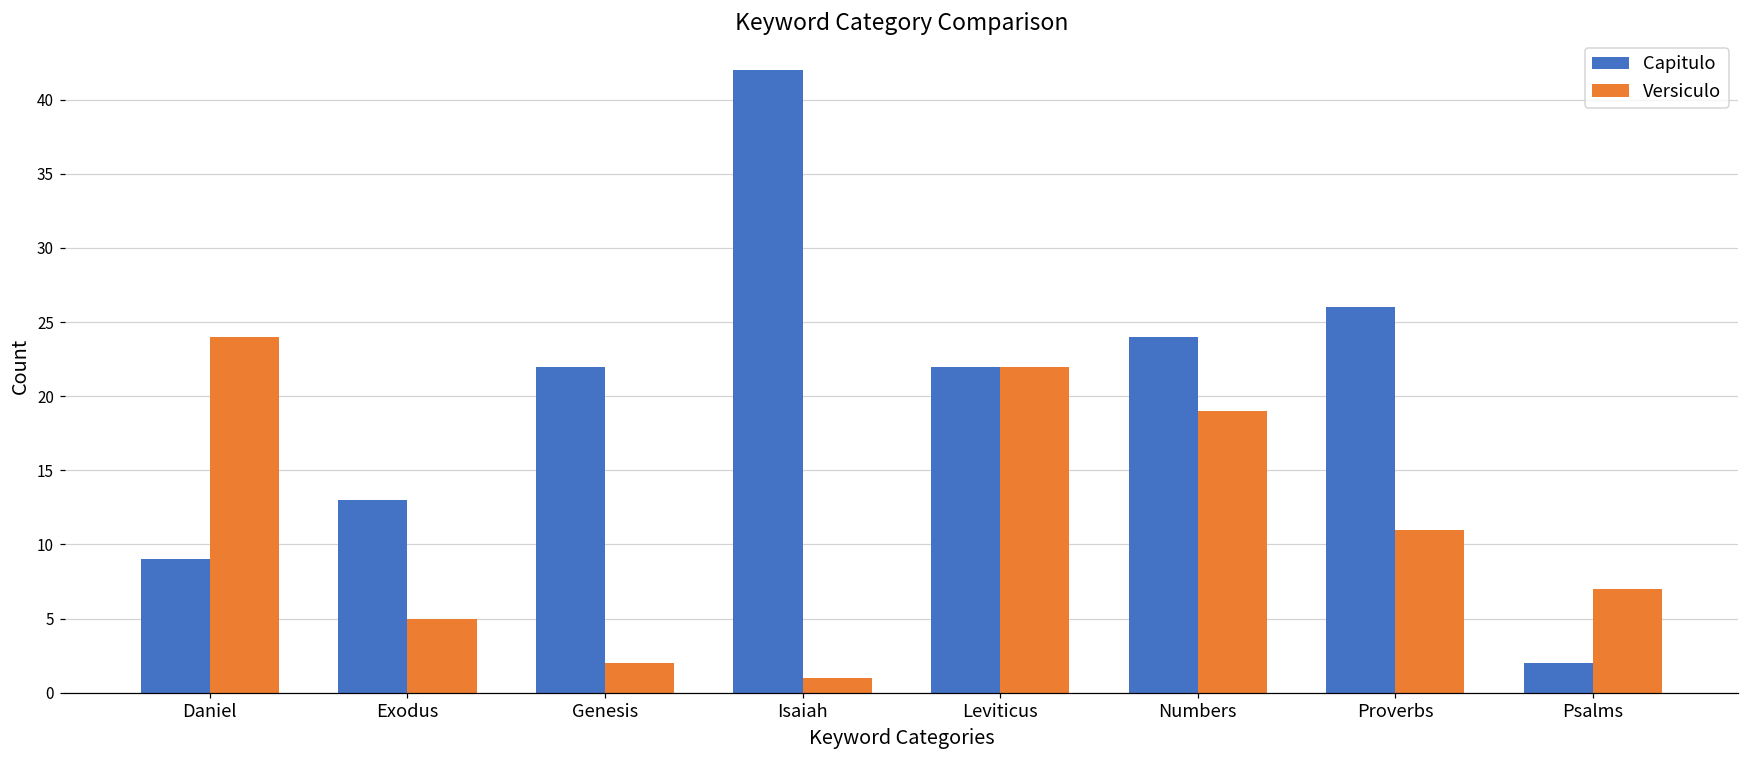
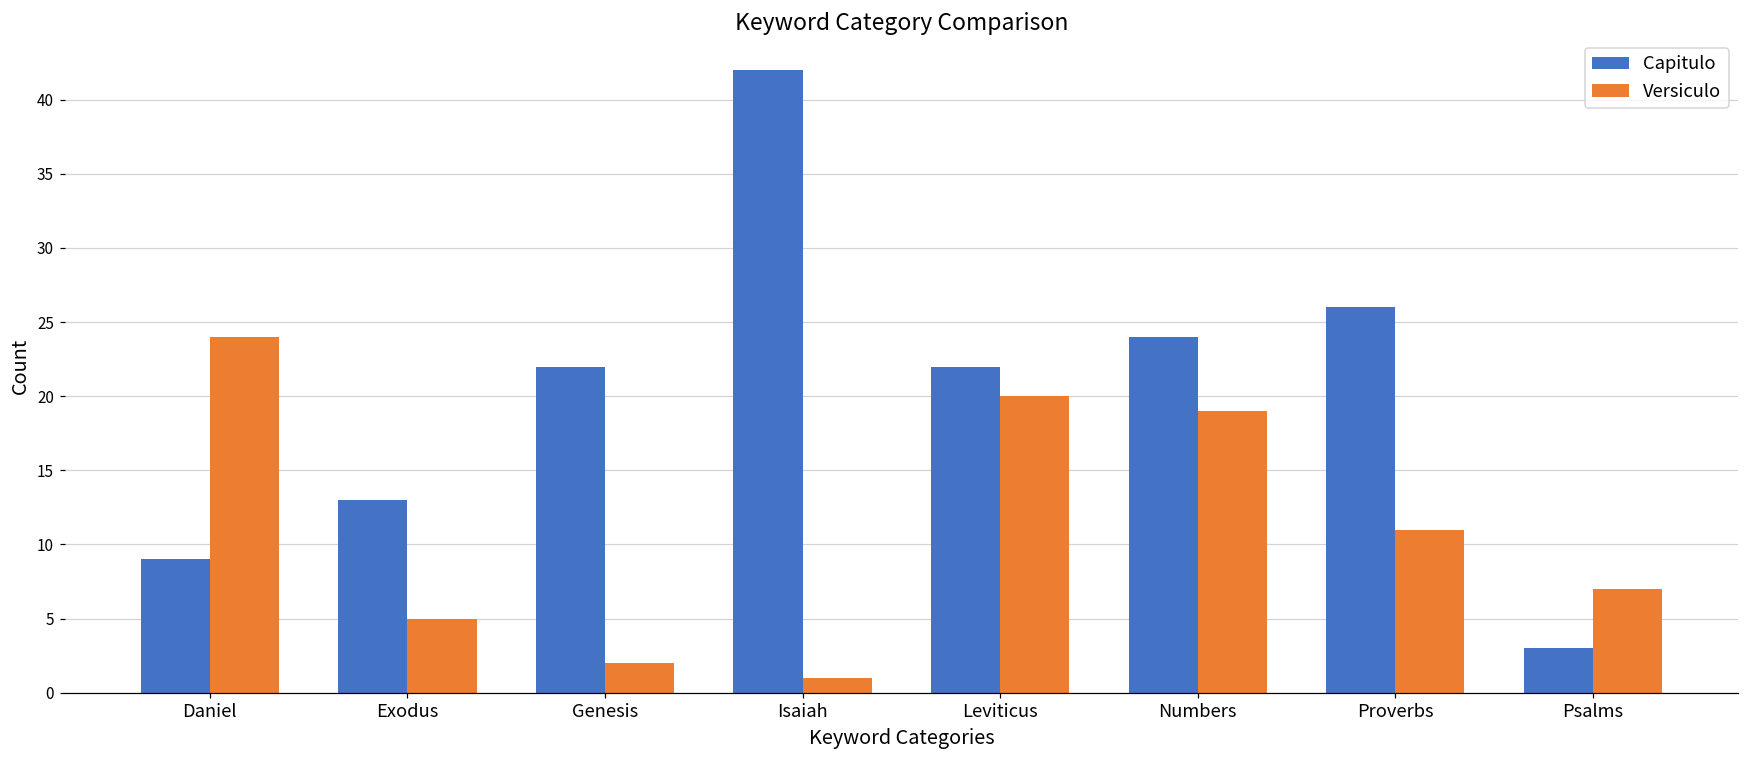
  {
    "Capitulo": {
      "Daniel": 9,
      "Exodus": 13,
      "Genesis": 22,
      "Isaiah": 42,
      "Leviticus": 22,
      "Numbers": 24,
      "Proverbs": 26,
-     "Psalms": 2
+     "Psalms": 3
    },
    "Versiculo": {
      "Daniel": 24,
      "Exodus": 5,
      "Genesis": 2,
      "Isaiah": 1,
-     "Leviticus": 22,
+     "Leviticus": 20,
      "Numbers": 19,
      "Proverbs": 11,
      "Psalms": 7
    }
  }
